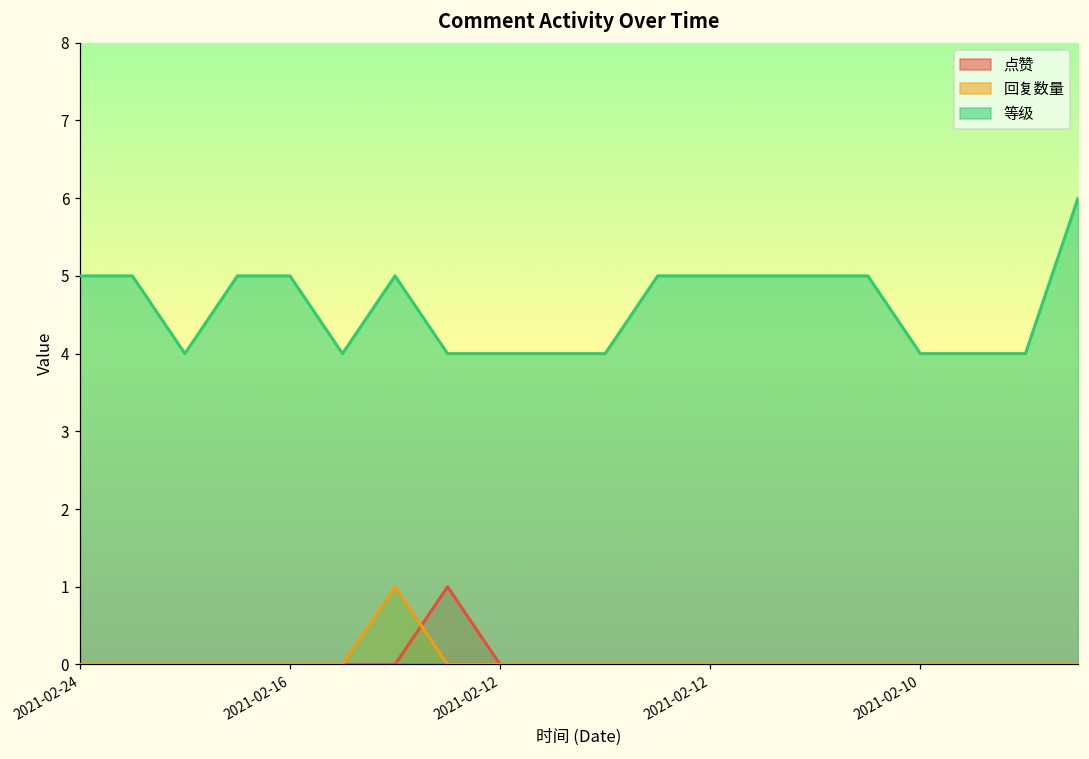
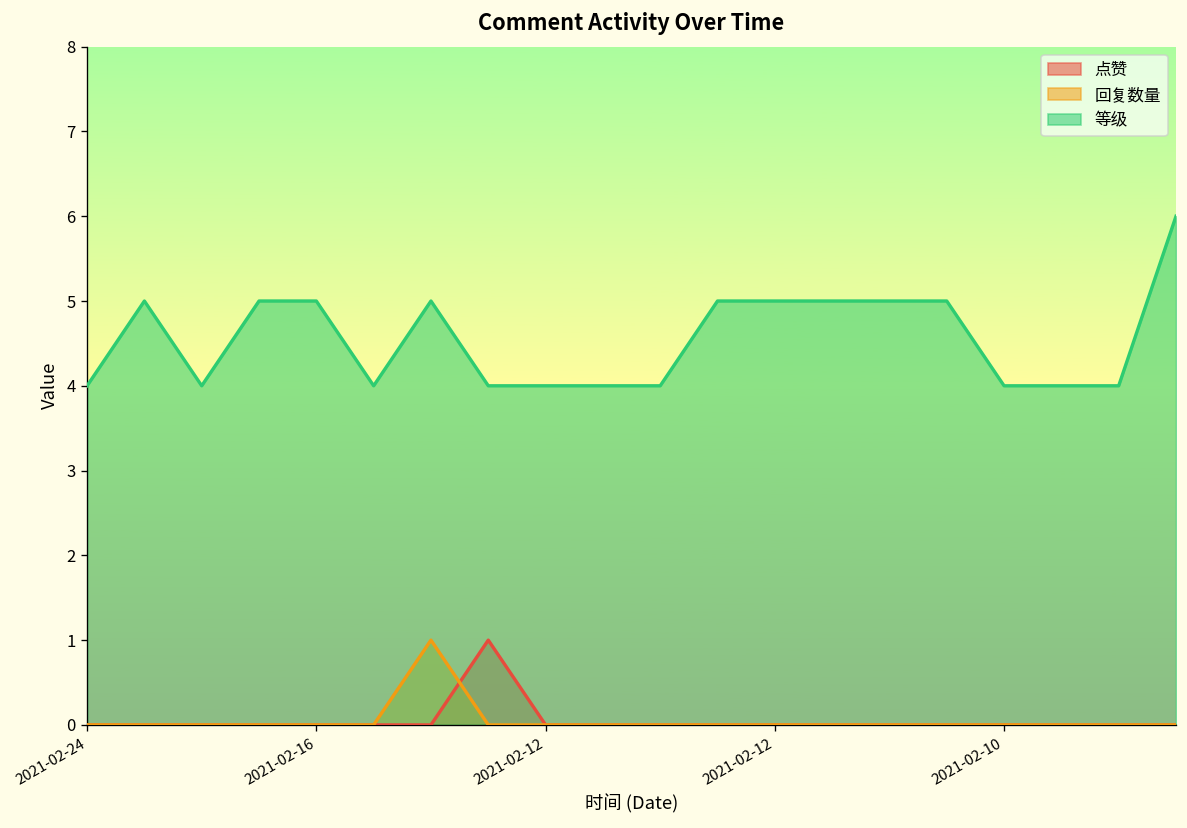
  {
    "等级": {
-     "2021-02-24": 5
+     "2021-02-24": 4
    }
  }
